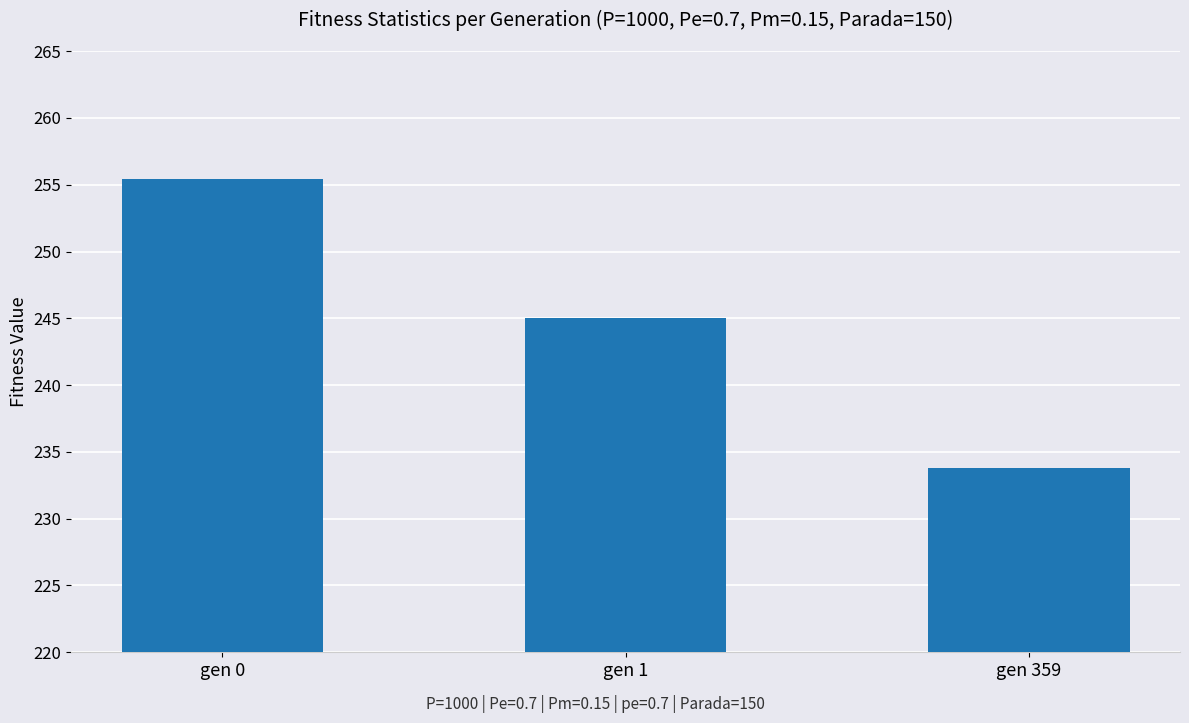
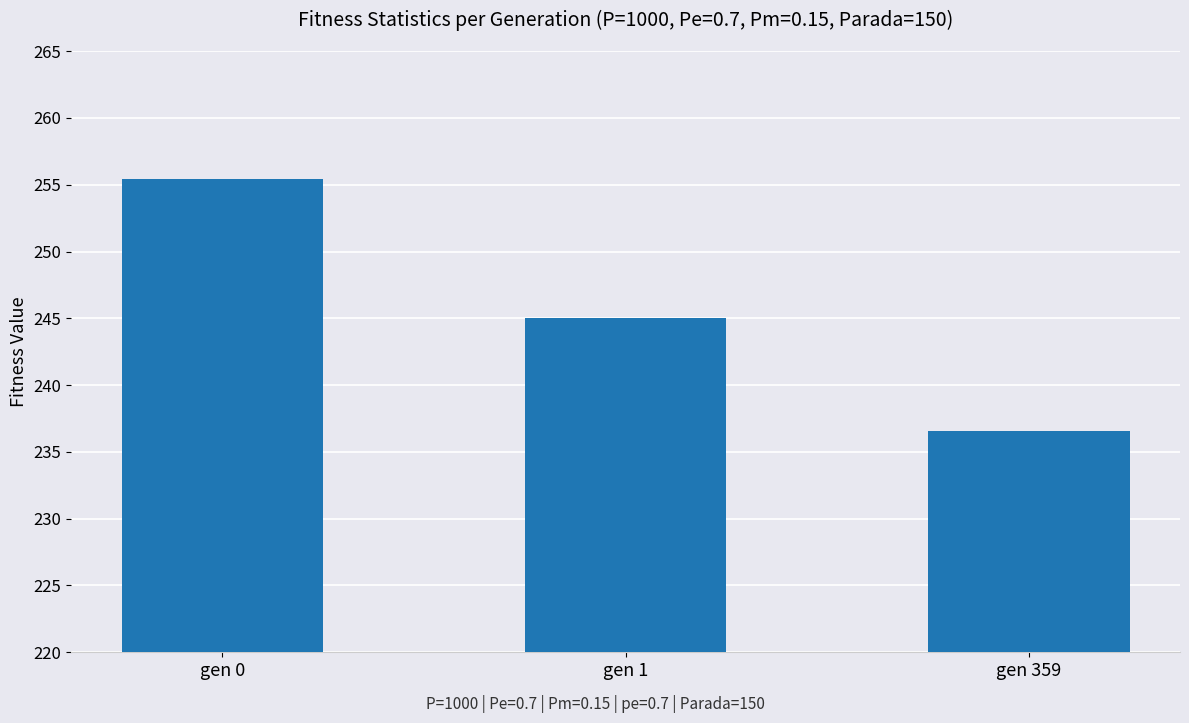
  {
    "gen 0": 255.4,
    "gen 1": 245.0,
-   "gen 359": 233.8
+   "gen 359": 236.6
  }
